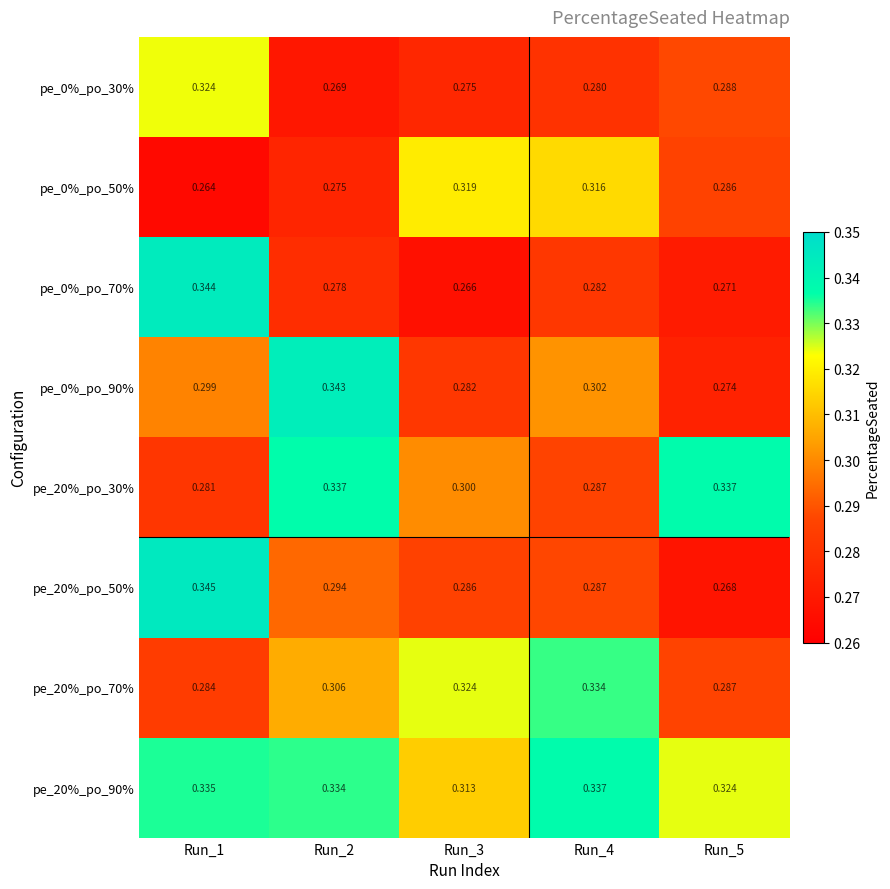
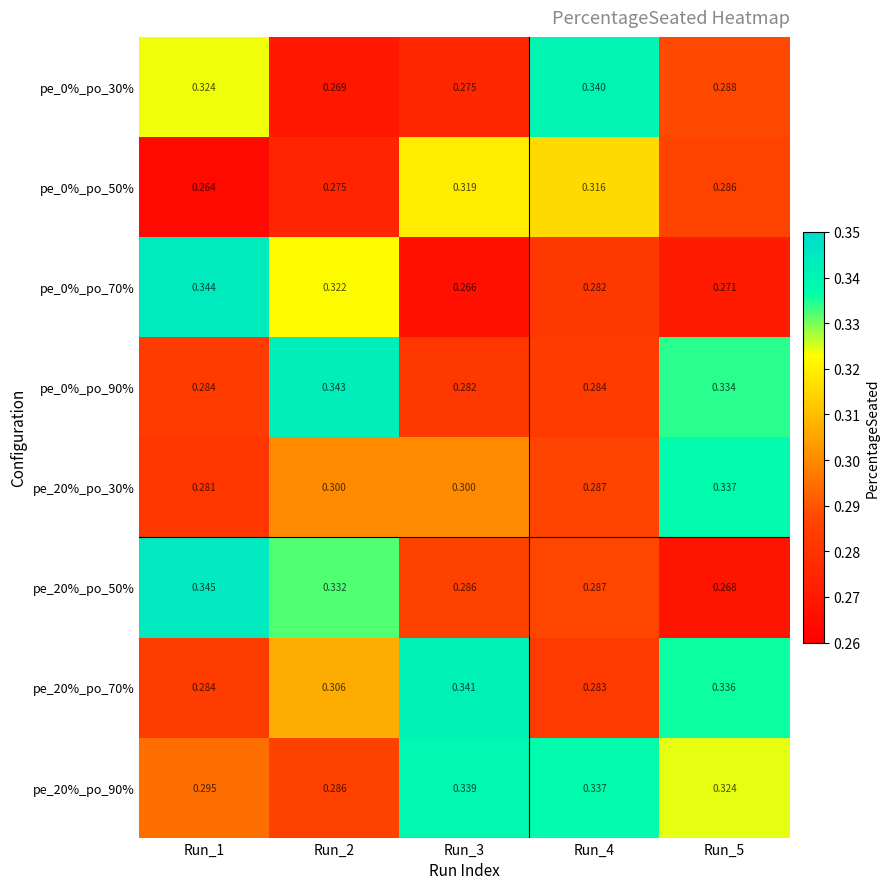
  {
    "pe_0%_po_30%": {
      "Run_1": 0.324,
      "Run_2": 0.269,
      "Run_3": 0.275,
-     "Run_4": 0.280,
+     "Run_4": 0.340,
      "Run_5": 0.288
    },
    "pe_0%_po_50%": {
      "Run_1": 0.264,
      "Run_2": 0.275,
      "Run_3": 0.319,
      "Run_4": 0.316,
      "Run_5": 0.286
    },
    "pe_0%_po_70%": {
      "Run_1": 0.344,
-     "Run_2": 0.278,
+     "Run_2": 0.322,
      "Run_3": 0.266,
      "Run_4": 0.282,
      "Run_5": 0.271
    },
    "pe_0%_po_90%": {
-     "Run_1": 0.299,
+     "Run_1": 0.284,
      "Run_2": 0.343,
      "Run_3": 0.282,
-     "Run_4": 0.302,
-     "Run_5": 0.274
+     "Run_4": 0.284,
+     "Run_5": 0.334
    },
    "pe_20%_po_30%": {
      "Run_1": 0.281,
-     "Run_2": 0.337,
+     "Run_2": 0.300,
      "Run_3": 0.300,
      "Run_4": 0.287,
      "Run_5": 0.337
    },
    "pe_20%_po_50%": {
      "Run_1": 0.345,
-     "Run_2": 0.294,
+     "Run_2": 0.332,
      "Run_3": 0.286,
      "Run_4": 0.287,
      "Run_5": 0.268
    },
    "pe_20%_po_70%": {
      "Run_1": 0.284,
      "Run_2": 0.306,
-     "Run_3": 0.324,
-     "Run_4": 0.334,
-     "Run_5": 0.287
+     "Run_3": 0.341,
+     "Run_4": 0.283,
+     "Run_5": 0.336
    },
    "pe_20%_po_90%": {
-     "Run_1": 0.335,
-     "Run_2": 0.334,
-     "Run_3": 0.313,
+     "Run_1": 0.295,
+     "Run_2": 0.286,
+     "Run_3": 0.339,
      "Run_4": 0.337,
      "Run_5": 0.324
    }
  }
